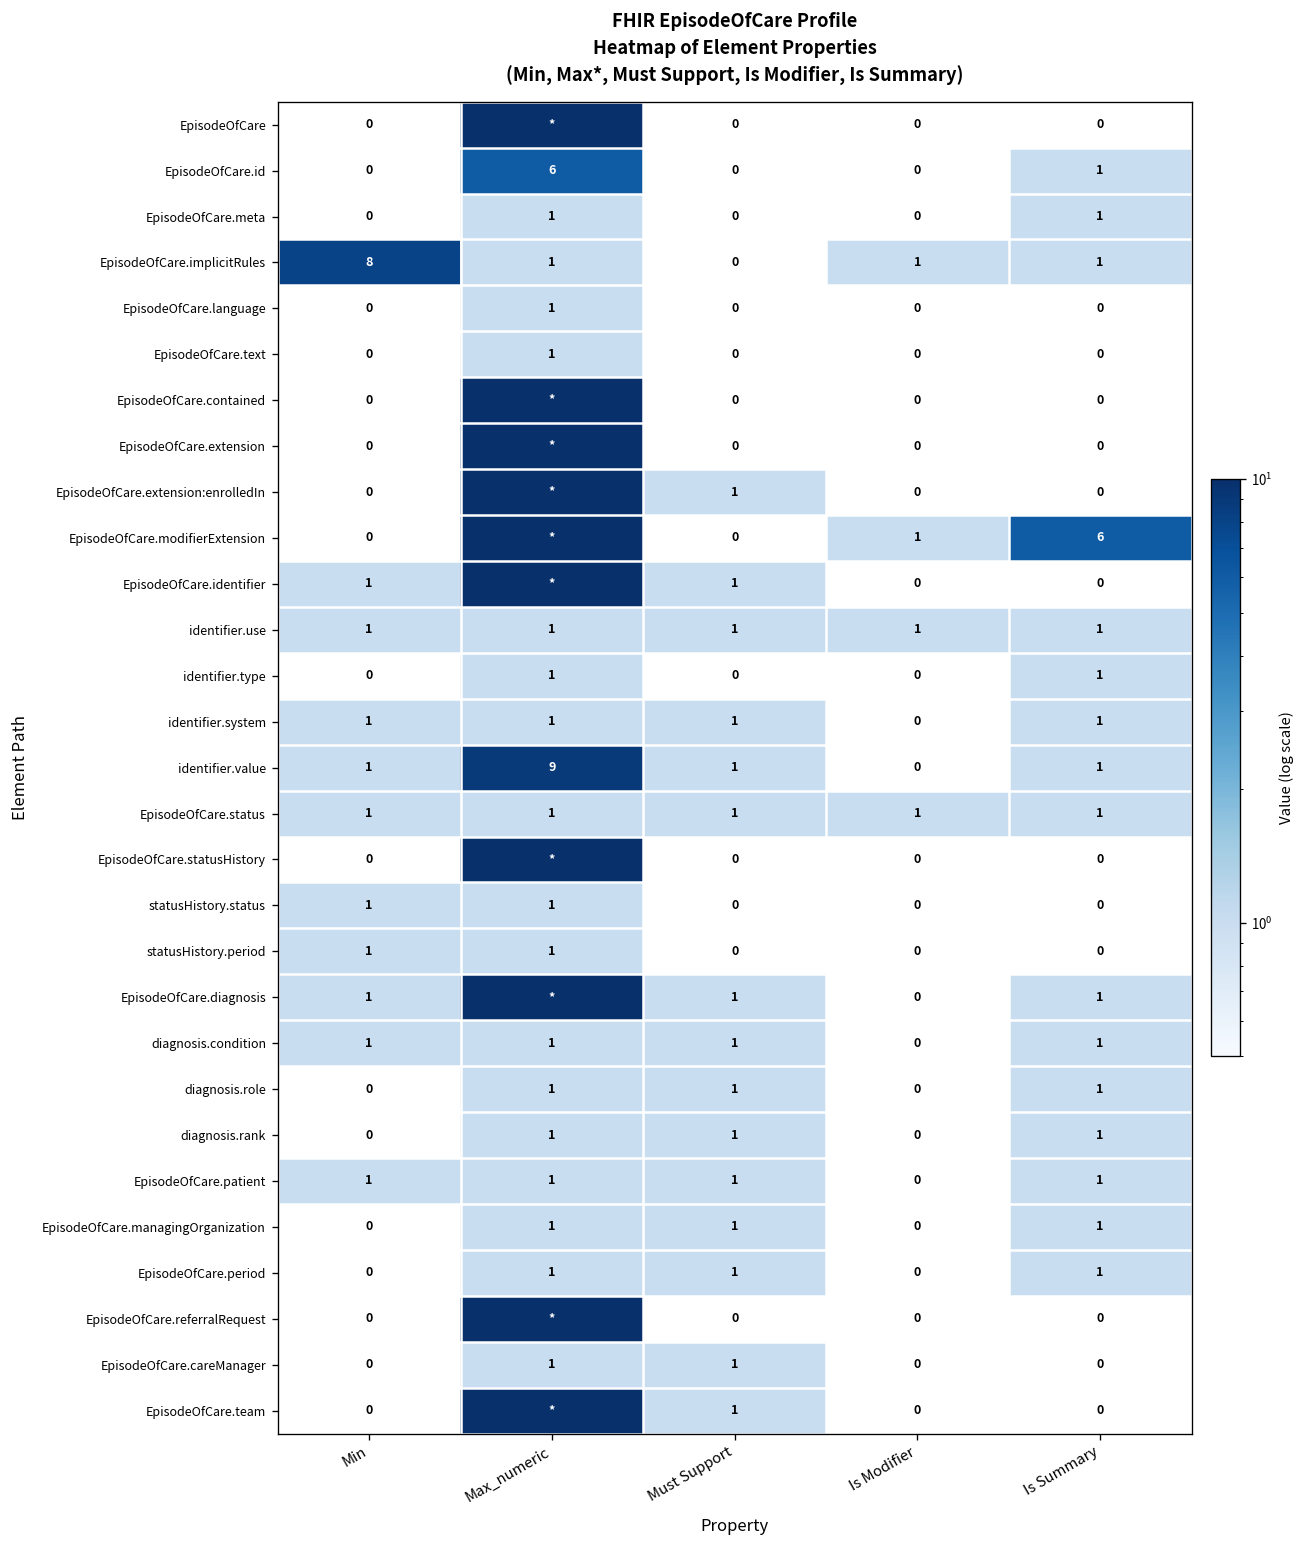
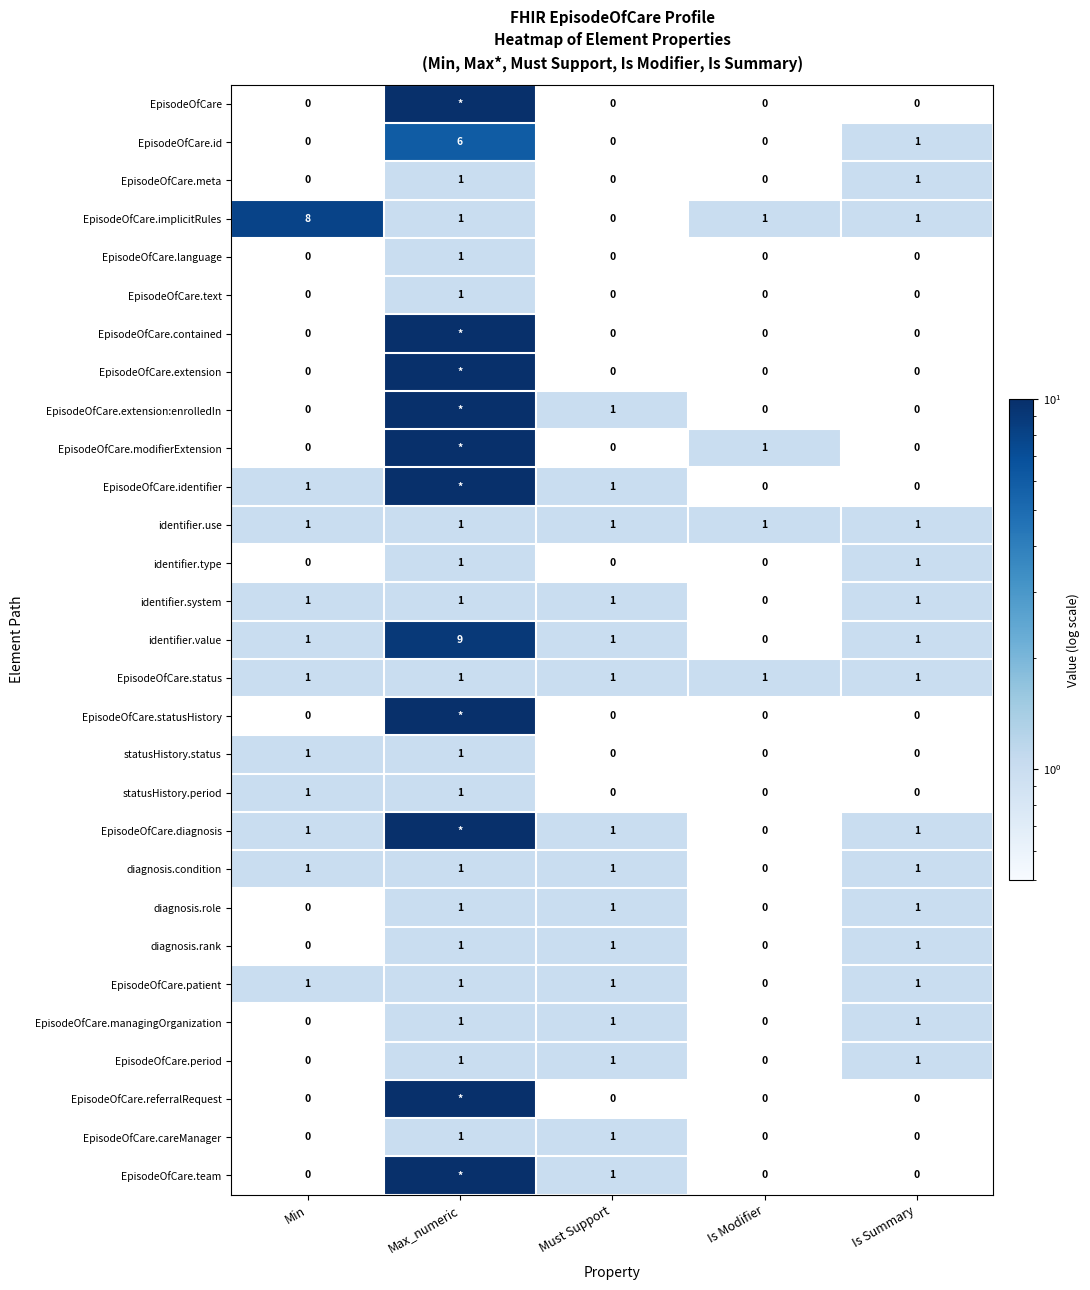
  {
    "EpisodeOfCare": {
      "Min": 0,
      "Must Support": 0,
      "Is Modifier": 0,
      "Is Summary": 0
    },
    "EpisodeOfCare.id": {
      "Min": 0,
      "Max_numeric": 6,
      "Must Support": 0,
      "Is Modifier": 0,
      "Is Summary": 1
    },
    "EpisodeOfCare.meta": {
      "Min": 0,
      "Max_numeric": 1,
      "Must Support": 0,
      "Is Modifier": 0,
      "Is Summary": 1
    },
    "EpisodeOfCare.implicitRules": {
      "Min": 8,
      "Max_numeric": 1,
      "Must Support": 0,
      "Is Modifier": 1,
      "Is Summary": 1
    },
    "EpisodeOfCare.language": {
      "Min": 0,
      "Max_numeric": 1,
      "Must Support": 0,
      "Is Modifier": 0,
      "Is Summary": 0
    },
    "EpisodeOfCare.text": {
      "Min": 0,
      "Max_numeric": 1,
      "Must Support": 0,
      "Is Modifier": 0,
      "Is Summary": 0
    },
    "EpisodeOfCare.contained": {
      "Min": 0,
      "Must Support": 0,
      "Is Modifier": 0,
      "Is Summary": 0
    },
    "EpisodeOfCare.extension": {
      "Min": 0,
      "Must Support": 0,
      "Is Modifier": 0,
      "Is Summary": 0
    },
    "EpisodeOfCare.extension:enrolledIn": {
      "Min": 0,
      "Must Support": 1,
      "Is Modifier": 0,
      "Is Summary": 0
    },
    "EpisodeOfCare.modifierExtension": {
      "Min": 0,
      "Must Support": 0,
      "Is Modifier": 1,
-     "Is Summary": 6
+     "Is Summary": 0
    },
    "EpisodeOfCare.identifier": {
      "Min": 1,
      "Must Support": 1,
      "Is Modifier": 0,
      "Is Summary": 0
    },
    "identifier.use": {
      "Min": 1,
      "Max_numeric": 1,
      "Must Support": 1,
      "Is Modifier": 1,
      "Is Summary": 1
    },
    "identifier.type": {
      "Min": 0,
      "Max_numeric": 1,
      "Must Support": 0,
      "Is Modifier": 0,
      "Is Summary": 1
    },
    "identifier.system": {
      "Min": 1,
      "Max_numeric": 1,
      "Must Support": 1,
      "Is Modifier": 0,
      "Is Summary": 1
    },
    "identifier.value": {
      "Min": 1,
      "Max_numeric": 9,
      "Must Support": 1,
      "Is Modifier": 0,
      "Is Summary": 1
    },
    "EpisodeOfCare.status": {
      "Min": 1,
      "Max_numeric": 1,
      "Must Support": 1,
      "Is Modifier": 1,
      "Is Summary": 1
    },
    "EpisodeOfCare.statusHistory": {
      "Min": 0,
      "Must Support": 0,
      "Is Modifier": 0,
      "Is Summary": 0
    },
    "statusHistory.status": {
      "Min": 1,
      "Max_numeric": 1,
      "Must Support": 0,
      "Is Modifier": 0,
      "Is Summary": 0
    },
    "statusHistory.period": {
      "Min": 1,
      "Max_numeric": 1,
      "Must Support": 0,
      "Is Modifier": 0,
      "Is Summary": 0
    },
    "EpisodeOfCare.diagnosis": {
      "Min": 1,
      "Must Support": 1,
      "Is Modifier": 0,
      "Is Summary": 1
    },
    "diagnosis.condition": {
      "Min": 1,
      "Max_numeric": 1,
      "Must Support": 1,
      "Is Modifier": 0,
      "Is Summary": 1
    },
    "diagnosis.role": {
      "Min": 0,
      "Max_numeric": 1,
      "Must Support": 1,
      "Is Modifier": 0,
      "Is Summary": 1
    },
    "diagnosis.rank": {
      "Min": 0,
      "Max_numeric": 1,
      "Must Support": 1,
      "Is Modifier": 0,
      "Is Summary": 1
    },
    "EpisodeOfCare.patient": {
      "Min": 1,
      "Max_numeric": 1,
      "Must Support": 1,
      "Is Modifier": 0,
      "Is Summary": 1
    },
    "EpisodeOfCare.managingOrganization": {
      "Min": 0,
      "Max_numeric": 1,
      "Must Support": 1,
      "Is Modifier": 0,
      "Is Summary": 1
    },
    "EpisodeOfCare.period": {
      "Min": 0,
      "Max_numeric": 1,
      "Must Support": 1,
      "Is Modifier": 0,
      "Is Summary": 1
    },
    "EpisodeOfCare.referralRequest": {
      "Min": 0,
      "Must Support": 0,
      "Is Modifier": 0,
      "Is Summary": 0
    },
    "EpisodeOfCare.careManager": {
      "Min": 0,
      "Max_numeric": 1,
      "Must Support": 1,
      "Is Modifier": 0,
      "Is Summary": 0
    },
    "EpisodeOfCare.team": {
      "Min": 0,
      "Must Support": 1,
      "Is Modifier": 0,
      "Is Summary": 0
    }
  }
